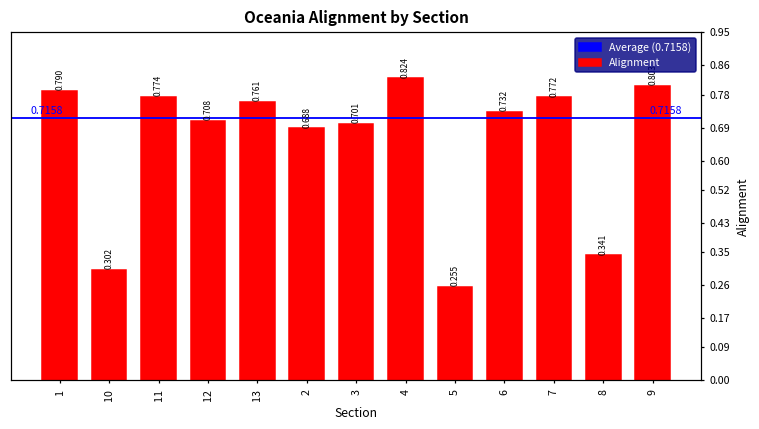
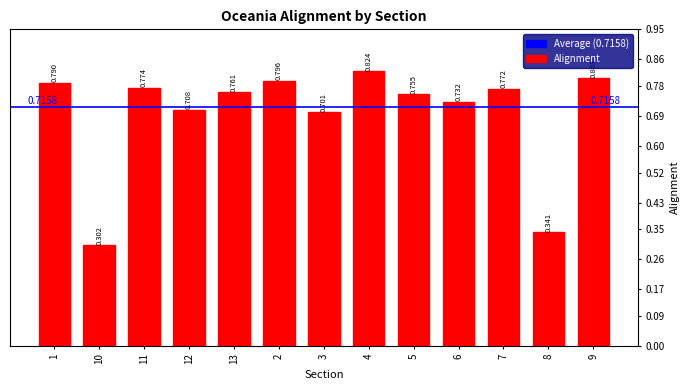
  {
    "1": 0.790,
    "10": 0.302,
    "11": 0.774,
    "12": 0.708,
    "13": 0.761,
-   "2": 0.688,
+   "2": 0.796,
    "3": 0.701,
    "4": 0.824,
-   "5": 0.255,
+   "5": 0.755,
    "6": 0.732,
    "7": 0.772,
    "8": 0.341
  }
